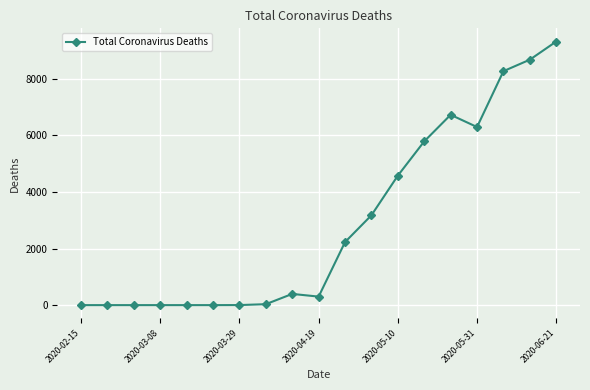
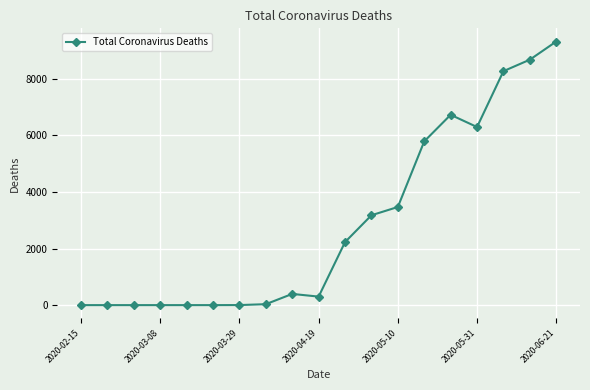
  {
    "2020-02-15": 0,
    "2020-03-08": 0,
    "2020-03-29": 0,
    "2020-04-19": 300,
-   "2020-05-10": 4600,
+   "2020-05-10": 3500,
    "2020-05-31": 6300,
    "2020-06-21": 9300
  }
